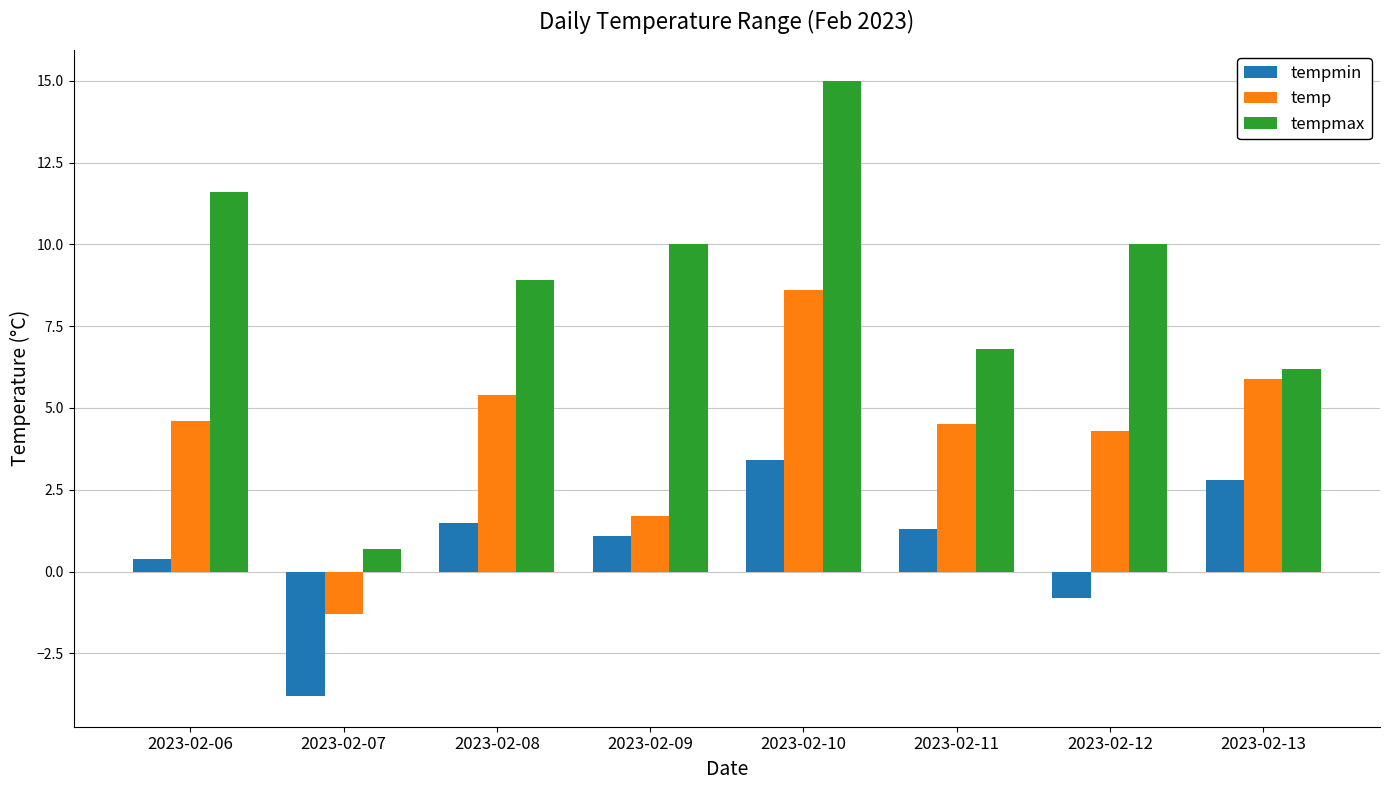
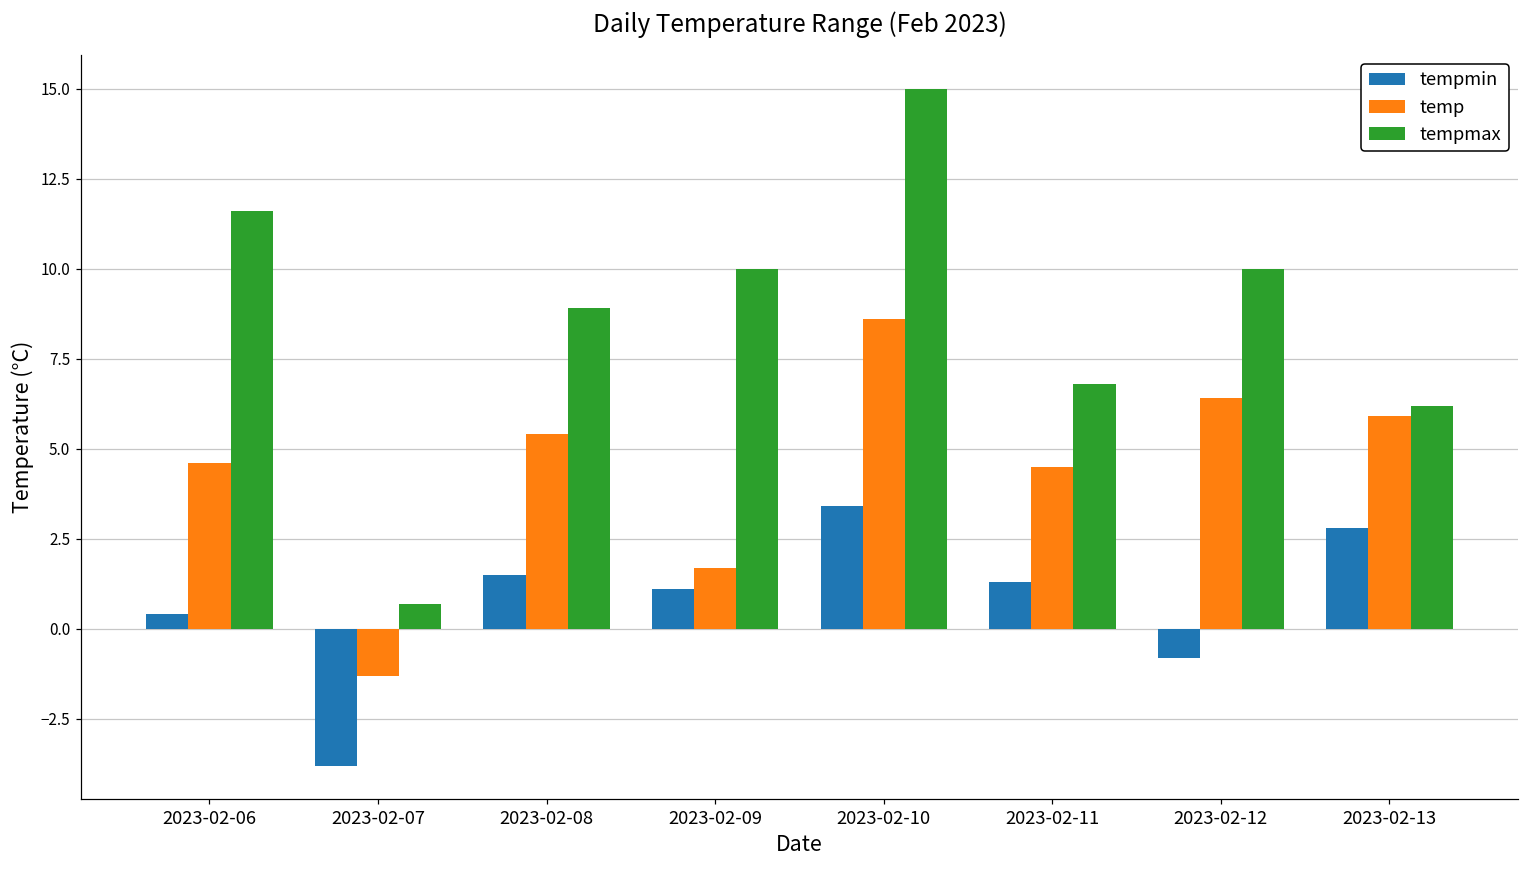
  {
    "tempmin": {
      "2023-02-06": 0.4,
      "2023-02-07": -3.8,
      "2023-02-08": 1.5,
      "2023-02-09": 1.1,
      "2023-02-10": 3.4,
      "2023-02-11": 1.3,
      "2023-02-12": -0.8,
      "2023-02-13": 2.8
    },
    "temp": {
      "2023-02-06": 4.6,
      "2023-02-07": -1.3,
      "2023-02-08": 5.4,
      "2023-02-09": 1.7,
      "2023-02-10": 8.6,
      "2023-02-11": 4.5,
-     "2023-02-12": 4.3,
+     "2023-02-12": 6.4,
      "2023-02-13": 5.9
    },
    "tempmax": {
      "2023-02-06": 11.6,
      "2023-02-07": 0.7,
      "2023-02-08": 8.9,
      "2023-02-09": 10.0,
      "2023-02-10": 15.0,
      "2023-02-11": 6.8,
      "2023-02-12": 10.0,
      "2023-02-13": 6.2
    }
  }
